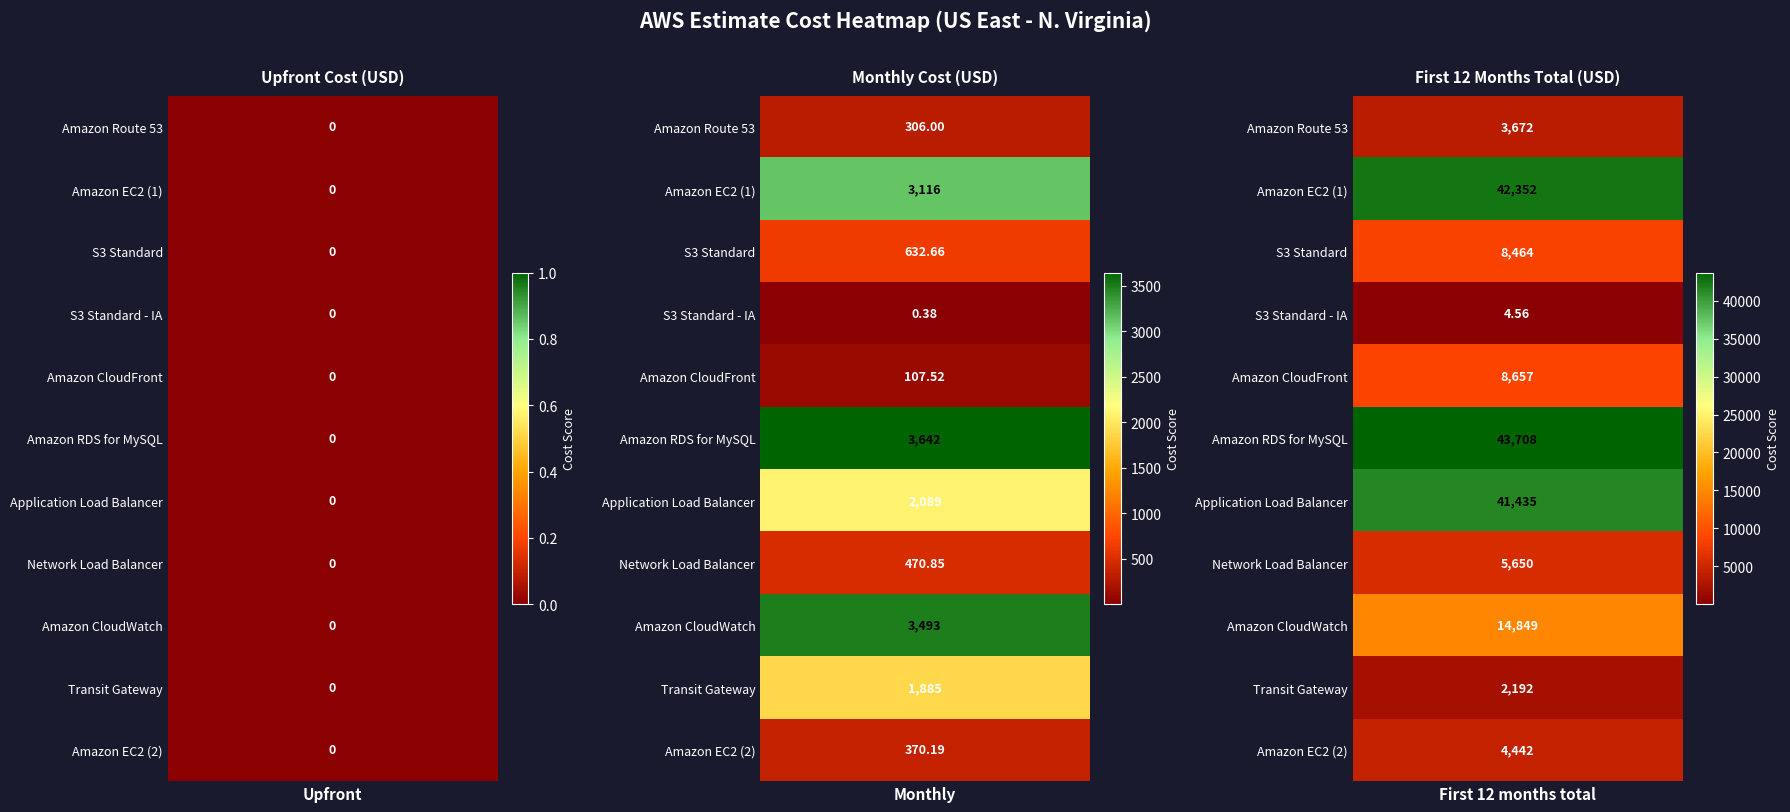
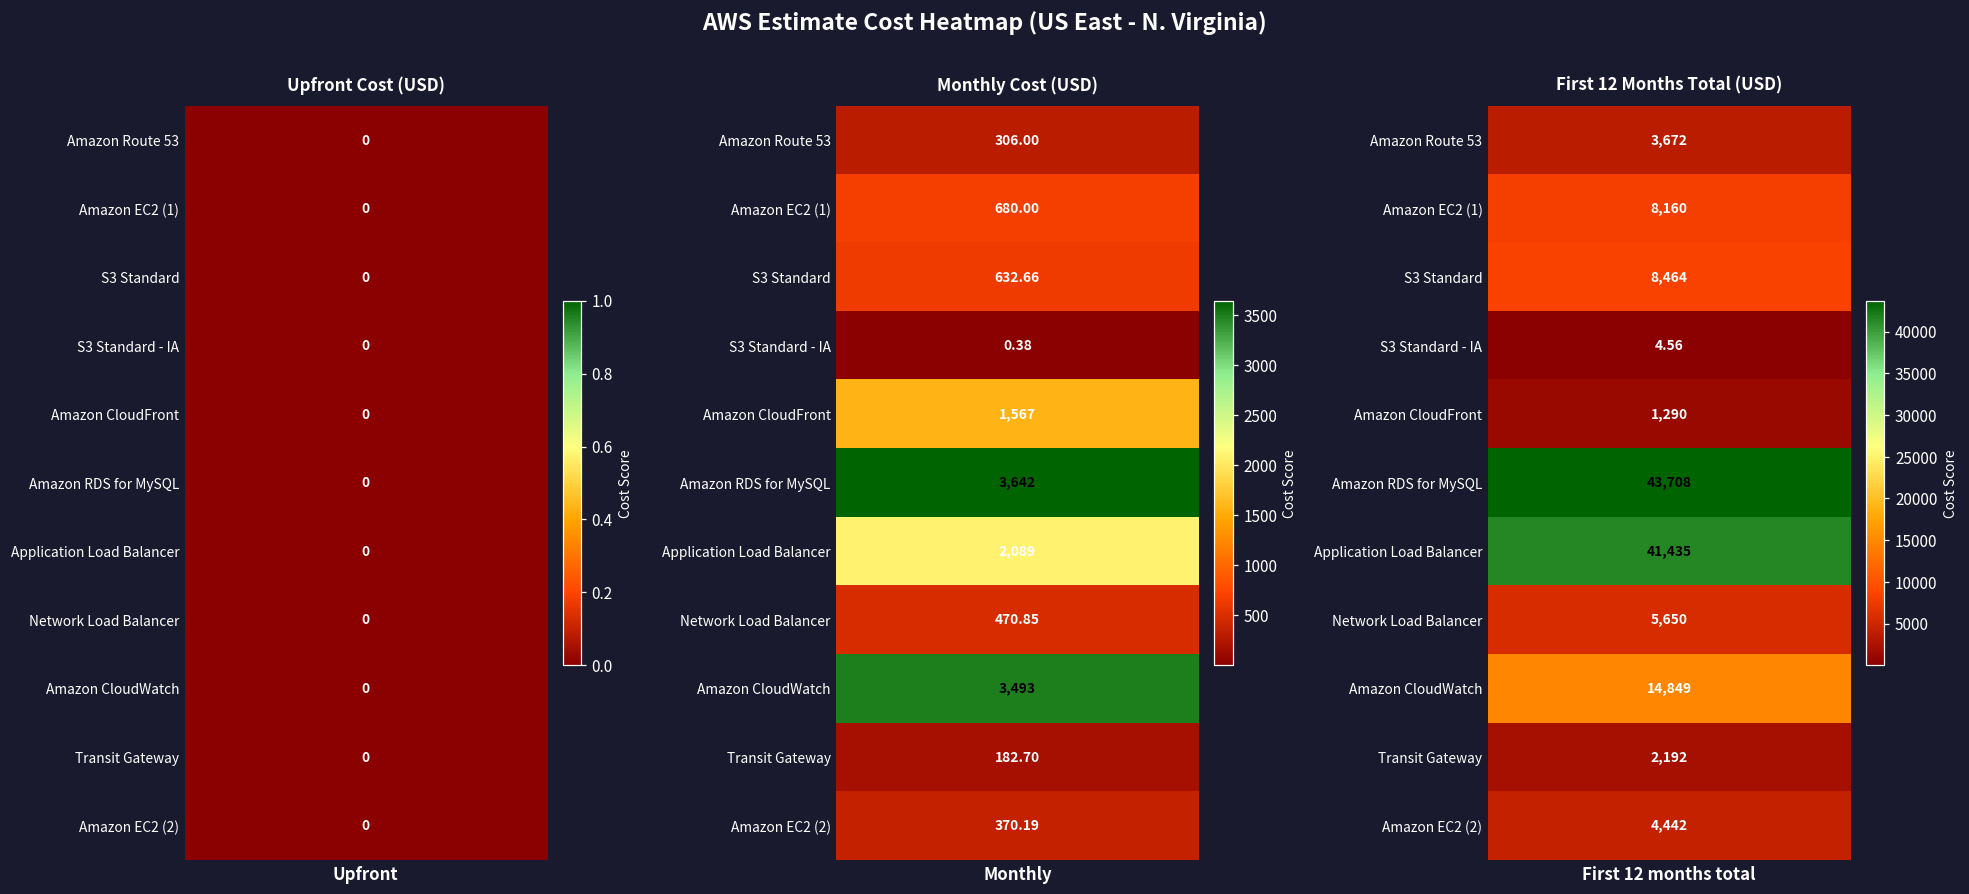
  {
    "Upfront Cost (USD)": {
      "Amazon Route 53": {
        "Upfront": "0"
      },
      "Amazon EC2 (1)": {
        "Upfront": "0"
      },
      "S3 Standard": {
        "Upfront": "0"
      },
      "S3 Standard - IA": {
        "Upfront": "0"
      },
      "Amazon CloudFront": {
        "Upfront": "0"
      },
      "Amazon RDS for MySQL": {
        "Upfront": "0"
      },
      "Application Load Balancer": {
        "Upfront": "0"
      },
      "Network Load Balancer": {
        "Upfront": "0"
      },
      "Amazon CloudWatch": {
        "Upfront": "0"
      },
      "Transit Gateway": {
        "Upfront": "0"
      },
      "Amazon EC2 (2)": {
        "Upfront": "0"
      }
    },
    "Monthly Cost (USD)": {
      "Amazon Route 53": {
        "Monthly": "306.00"
      },
      "Amazon EC2 (1)": {
-       "Monthly": "3,116"
+       "Monthly": "680.00"
      },
      "S3 Standard": {
        "Monthly": "632.66"
      },
      "S3 Standard - IA": {
        "Monthly": "0.38"
      },
      "Amazon CloudFront": {
-       "Monthly": "107.52"
+       "Monthly": "1,567"
      },
      "Amazon RDS for MySQL": {
        "Monthly": "3,642"
      },
      "Application Load Balancer": {
        "Monthly": "2,089"
      },
      "Network Load Balancer": {
        "Monthly": "470.85"
      },
      "Amazon CloudWatch": {
        "Monthly": "3,493"
      },
      "Transit Gateway": {
-       "Monthly": "1,885"
+       "Monthly": "182.70"
      },
      "Amazon EC2 (2)": {
        "Monthly": "370.19"
      }
    },
    "First 12 Months Total (USD)": {
      "Amazon Route 53": {
        "First 12 months total": "3,672"
      },
      "Amazon EC2 (1)": {
-       "First 12 months total": "42,352"
+       "First 12 months total": "8,160"
      },
      "S3 Standard": {
        "First 12 months total": "8,464"
      },
      "S3 Standard - IA": {
        "First 12 months total": "4.56"
      },
      "Amazon CloudFront": {
-       "First 12 months total": "8,657"
+       "First 12 months total": "1,290"
      },
      "Amazon RDS for MySQL": {
        "First 12 months total": "43,708"
      },
      "Application Load Balancer": {
        "First 12 months total": "41,435"
      },
      "Network Load Balancer": {
        "First 12 months total": "5,650"
      },
      "Amazon CloudWatch": {
        "First 12 months total": "14,849"
      },
      "Transit Gateway": {
        "First 12 months total": "2,192"
      },
      "Amazon EC2 (2)": {
        "First 12 months total": "4,442"
      }
    }
  }
